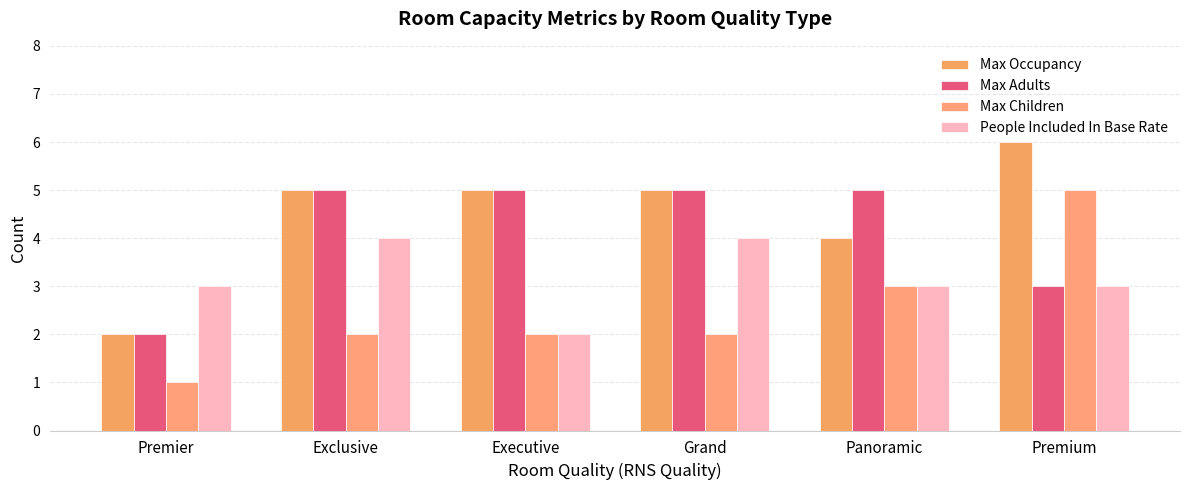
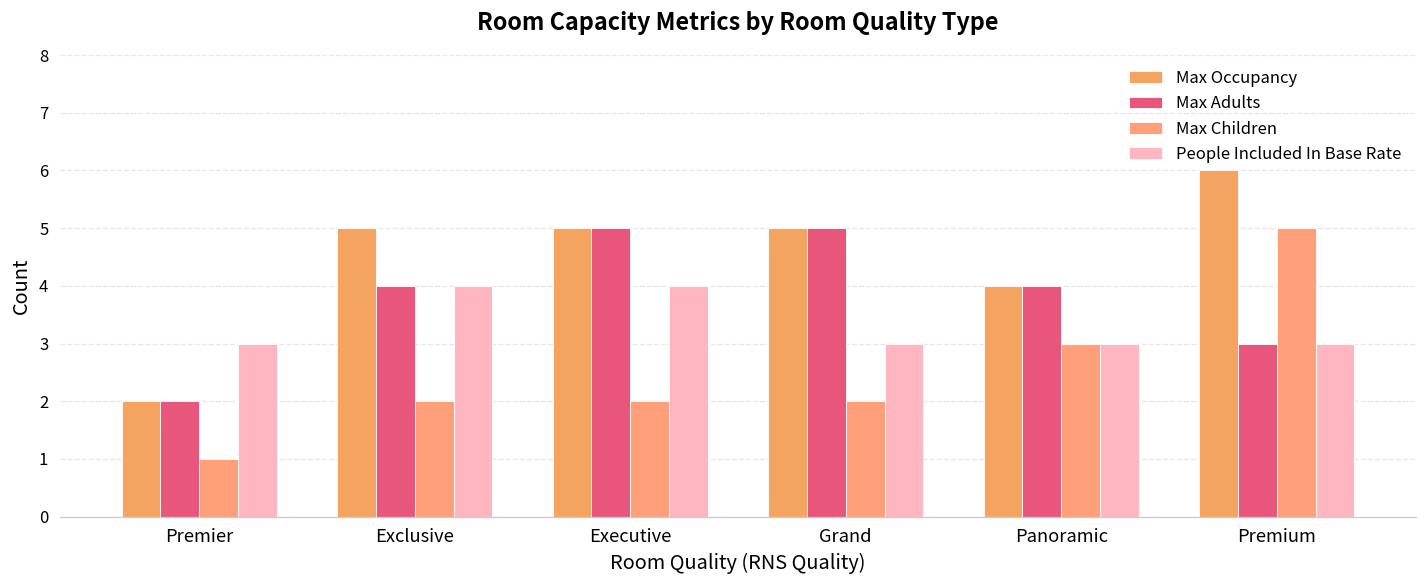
  {
    "Max Adults": {
      "Premier": 2,
-     "Exclusive": 5,
+     "Exclusive": 4,
      "Executive": 5,
      "Grand": 5,
-     "Panoramic": 5,
+     "Panoramic": 4,
      "Premium": 3
    },
    "People Included In Base Rate": {
      "Premier": 3,
      "Exclusive": 4,
-     "Executive": 2,
-     "Grand": 4,
+     "Executive": 4,
+     "Grand": 3,
      "Panoramic": 3,
      "Premium": 3
    }
  }
